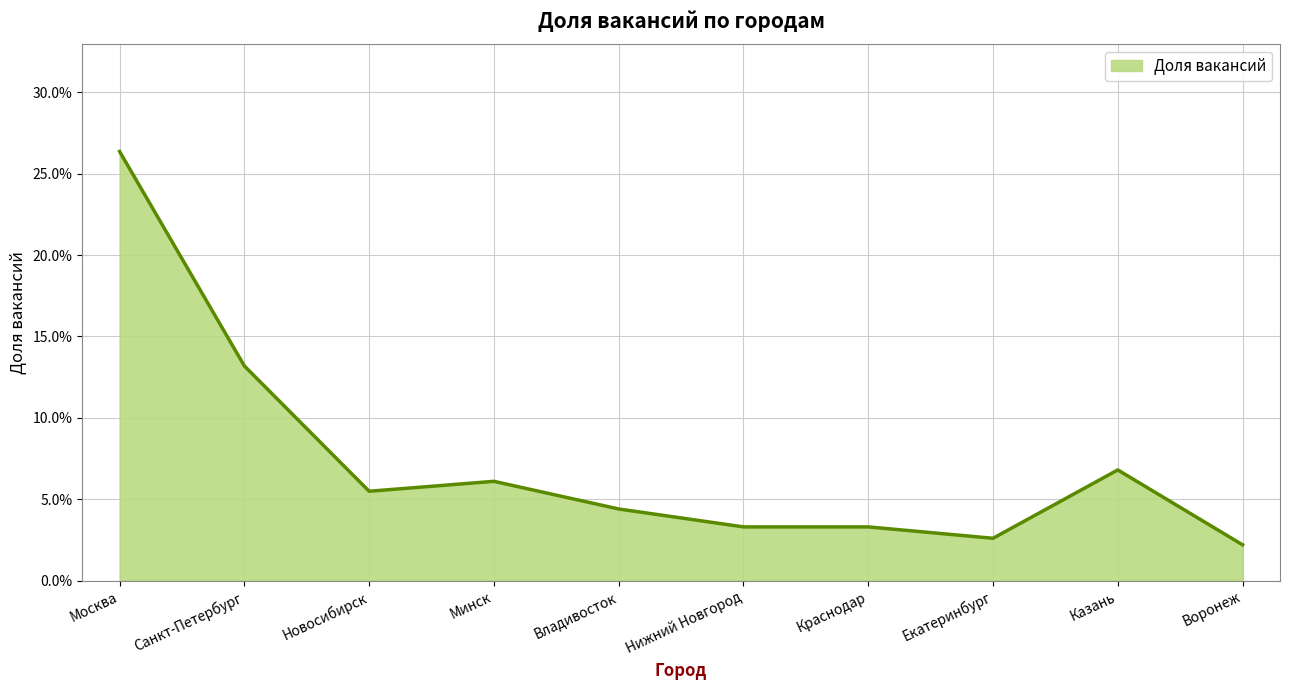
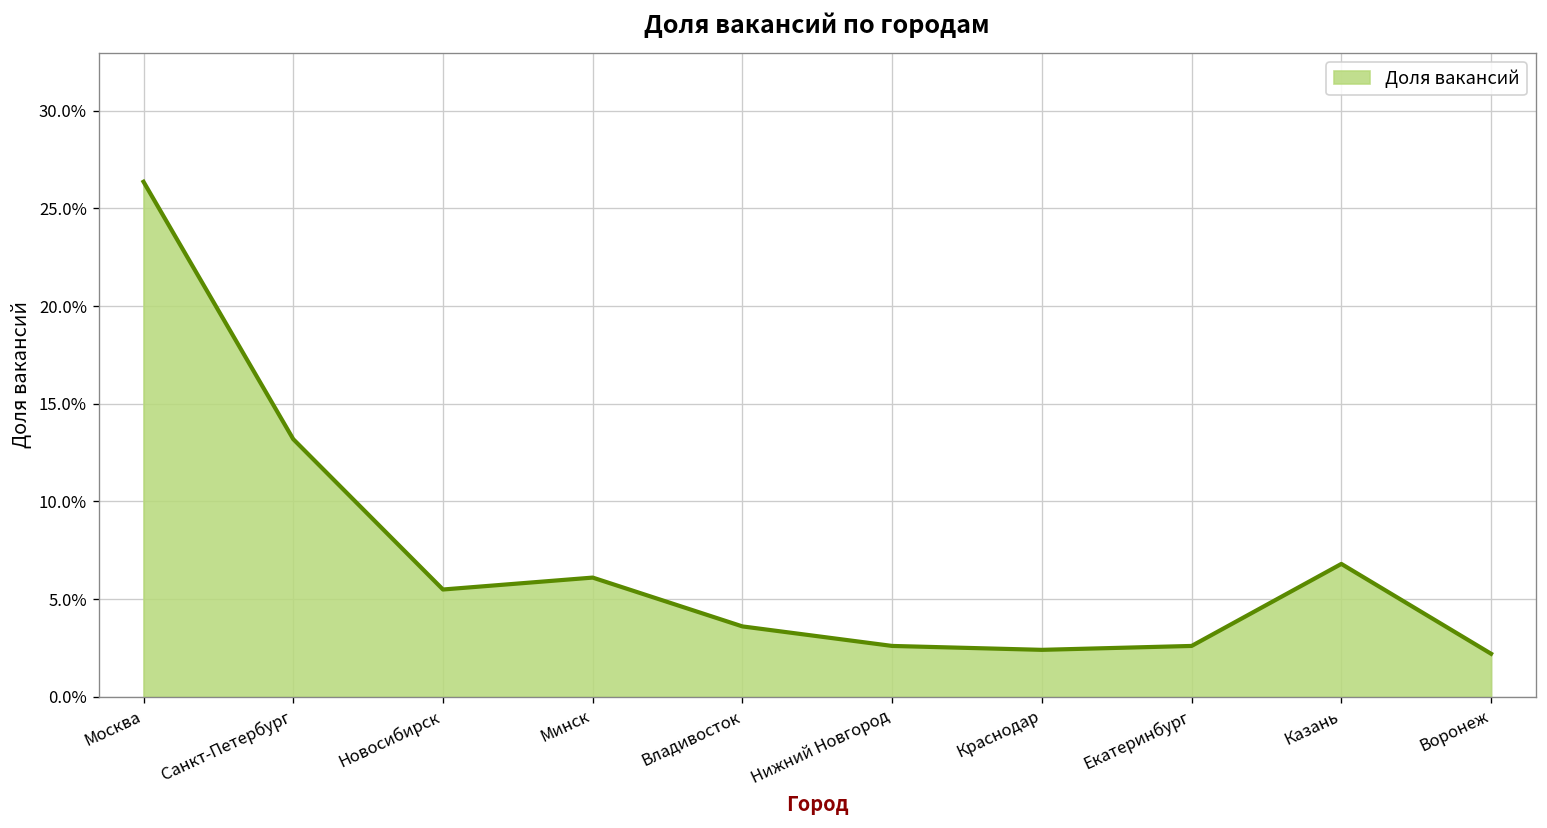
  {
    "Москва": "26.4%",
    "Санкт-Петербург": "13.2%",
    "Новосибирск": "5.5%",
    "Минск": "6.1%",
-   "Владивосток": "4.4%",
-   "Нижний Новгород": "3.3%",
-   "Краснодар": "3.3%",
+   "Владивосток": "3.6%",
+   "Нижний Новгород": "2.6%",
+   "Краснодар": "2.4%",
    "Екатеринбург": "2.6%",
    "Казань": "6.8%",
    "Воронеж": "2.2%"
  }
